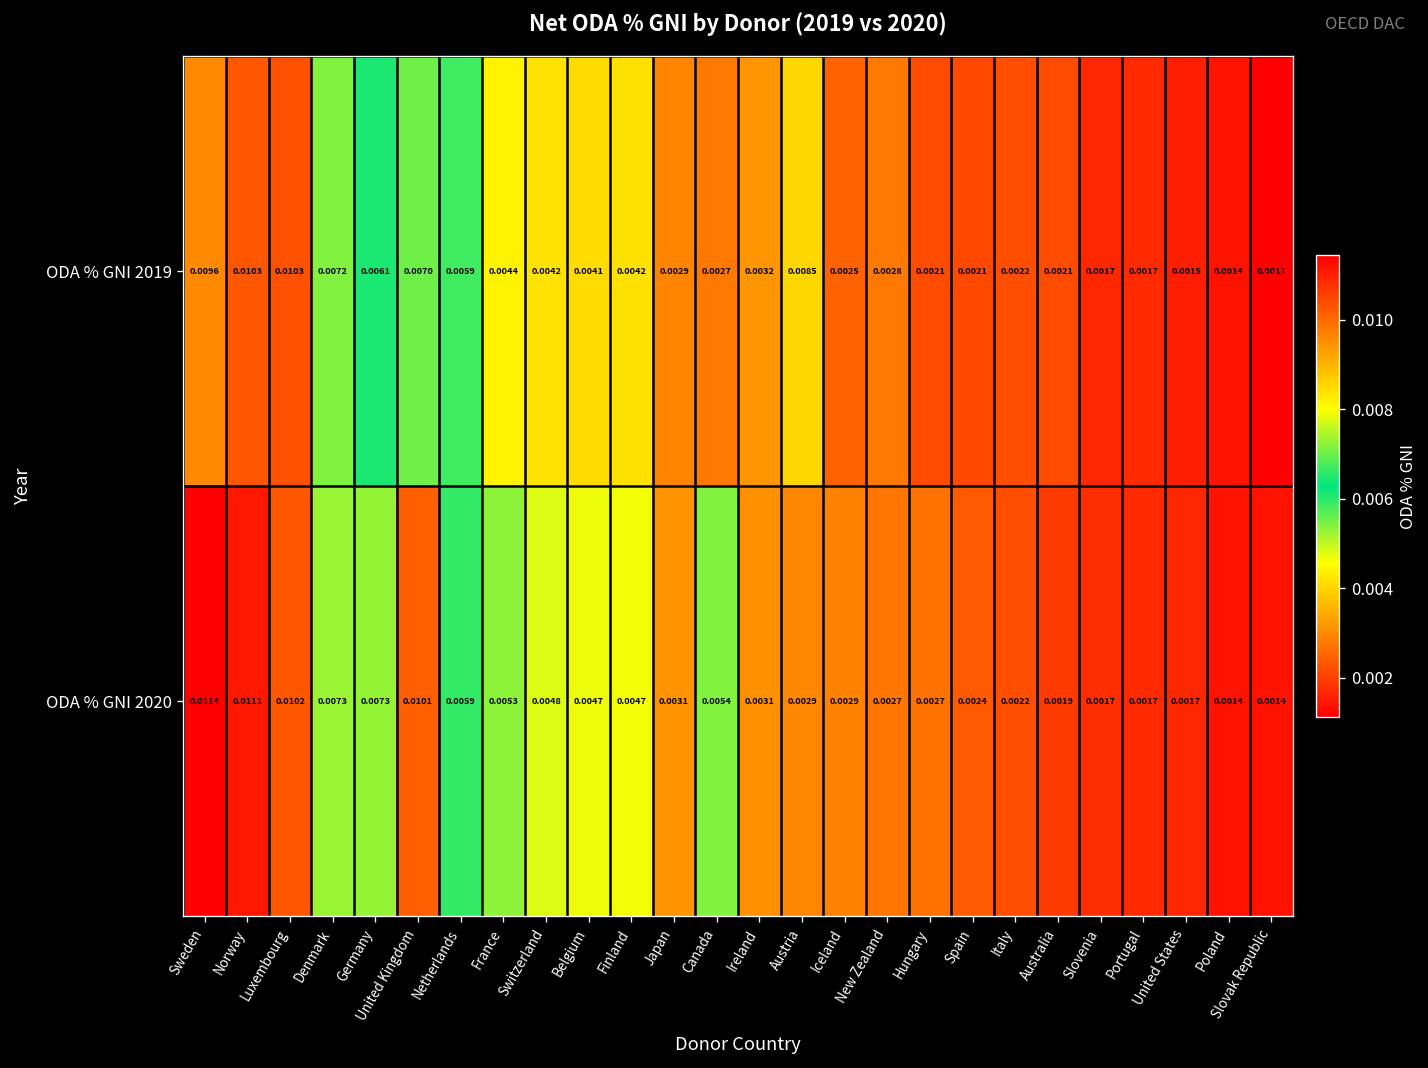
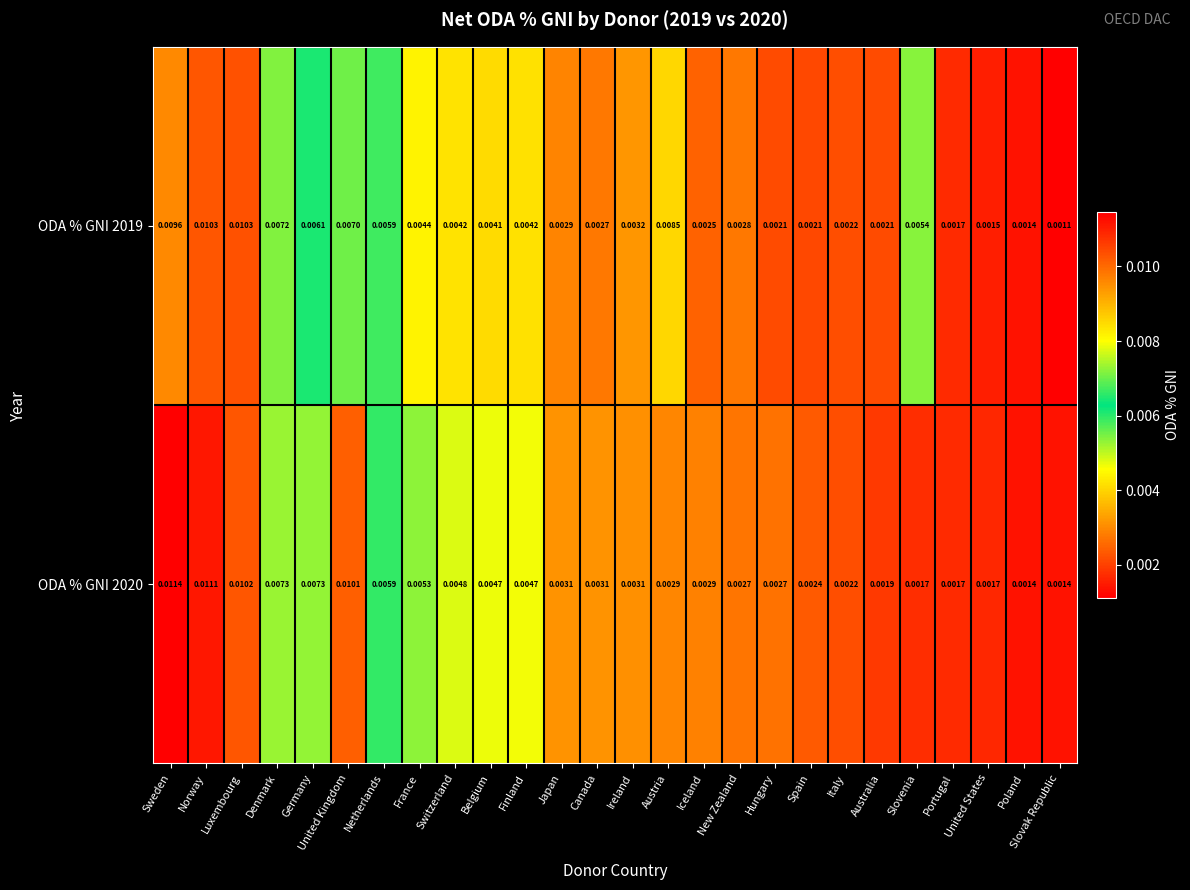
  {
    "ODA % GNI 2019": {
      "Sweden": 0.0096,
      "Norway": 0.0103,
      "Luxembourg": 0.0103,
      "Denmark": 0.0072,
      "Germany": 0.0061,
      "United Kingdom": 0.0070,
      "Netherlands": 0.0059,
      "France": 0.0044,
      "Switzerland": 0.0042,
      "Belgium": 0.0041,
      "Finland": 0.0042,
      "Japan": 0.0029,
      "Canada": 0.0027,
      "Ireland": 0.0032,
      "Austria": 0.0085,
      "Iceland": 0.0025,
      "New Zealand": 0.0028,
      "Hungary": 0.0021,
      "Spain": 0.0021,
      "Italy": 0.0022,
      "Australia": 0.0021,
-     "Slovenia": 0.0017,
+     "Slovenia": 0.0054,
      "Portugal": 0.0017,
      "United States": 0.0015,
      "Poland": 0.0014,
      "Slovak Republic": 0.0011
    },
    "ODA % GNI 2020": {
      "Sweden": 0.0114,
      "Norway": 0.0111,
      "Luxembourg": 0.0102,
      "Denmark": 0.0073,
      "Germany": 0.0073,
      "United Kingdom": 0.0101,
      "Netherlands": 0.0059,
      "France": 0.0053,
      "Switzerland": 0.0048,
      "Belgium": 0.0047,
      "Finland": 0.0047,
      "Japan": 0.0031,
-     "Canada": 0.0054,
+     "Canada": 0.0031,
      "Ireland": 0.0031,
      "Austria": 0.0029,
      "Iceland": 0.0029,
      "New Zealand": 0.0027,
      "Hungary": 0.0027,
      "Spain": 0.0024,
      "Italy": 0.0022,
      "Australia": 0.0019,
      "Slovenia": 0.0017,
      "Portugal": 0.0017,
      "United States": 0.0017,
      "Poland": 0.0014,
      "Slovak Republic": 0.0014
    }
  }
